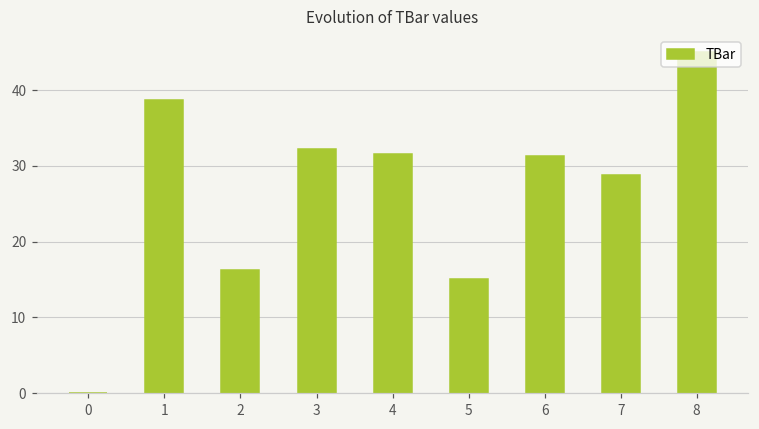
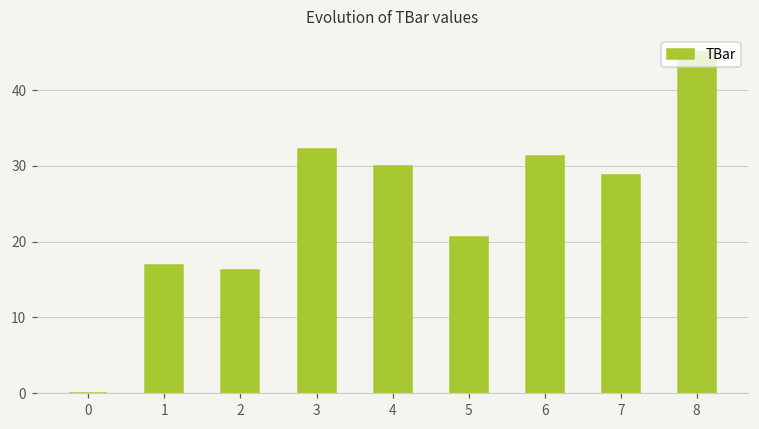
  {
    "0": 0,
-   "1": 39,
+   "1": 17,
    "2": 16,
    "3": 32,
-   "4": 32,
-   "5": 15,
+   "4": 30,
+   "5": 21,
    "6": 31,
    "7": 29
  }
